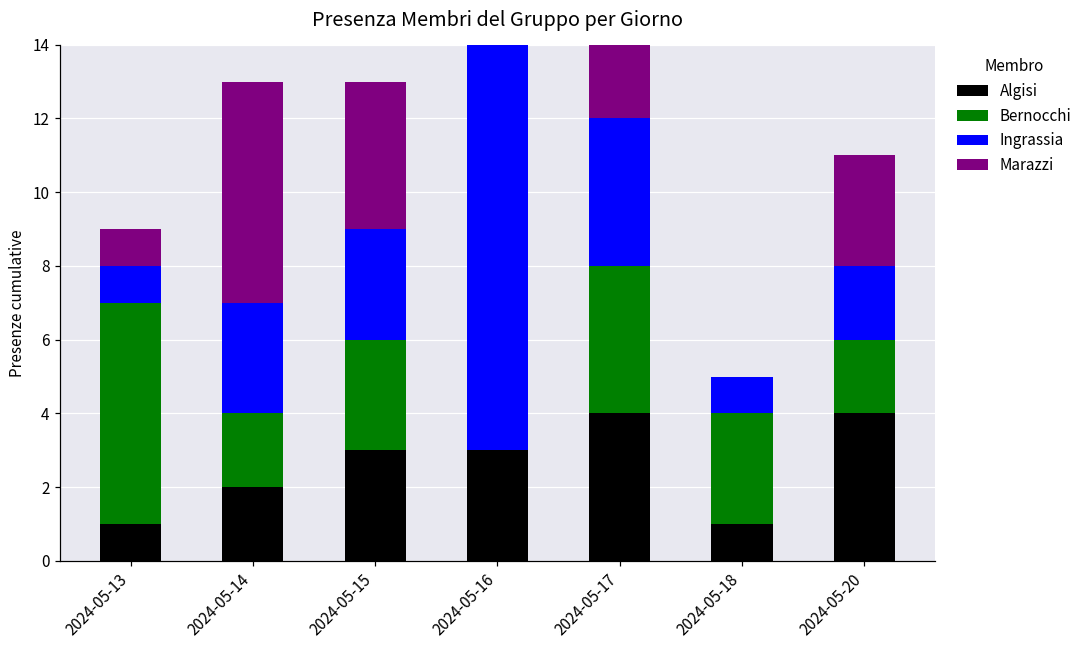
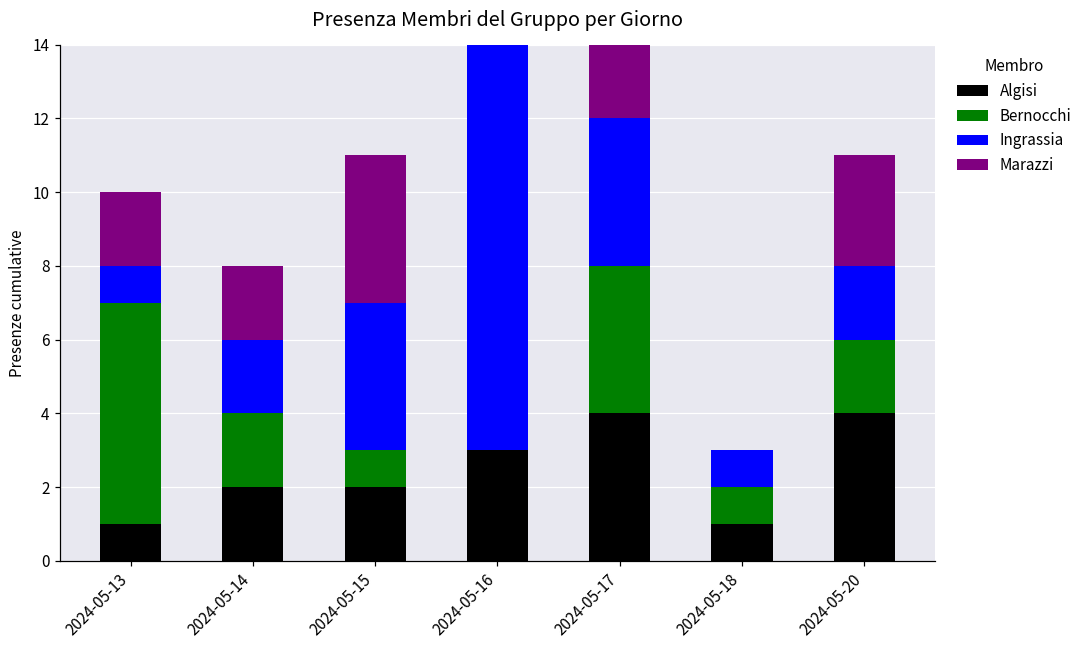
  {
    "Algisi": {
      "2024-05-13": 1,
      "2024-05-14": 2,
-     "2024-05-15": 3,
+     "2024-05-15": 2,
      "2024-05-16": 3,
      "2024-05-17": 4,
      "2024-05-18": 1,
      "2024-05-20": 4
    },
    "Bernocchi": {
      "2024-05-13": 6,
      "2024-05-14": 2,
-     "2024-05-15": 3,
+     "2024-05-15": 1,
      "2024-05-16": 0,
      "2024-05-17": 4,
-     "2024-05-18": 3,
+     "2024-05-18": 1,
      "2024-05-20": 2
    },
    "Ingrassia": {
      "2024-05-13": 1,
-     "2024-05-14": 3,
-     "2024-05-15": 3,
+     "2024-05-14": 2,
+     "2024-05-15": 4,
      "2024-05-16": 11,
      "2024-05-17": 4,
      "2024-05-18": 1,
      "2024-05-20": 2
    },
    "Marazzi": {
-     "2024-05-13": 1,
-     "2024-05-14": 6,
+     "2024-05-13": 2,
+     "2024-05-14": 2,
      "2024-05-15": 4,
      "2024-05-16": 0,
      "2024-05-18": 0,
      "2024-05-20": 3
    }
  }
